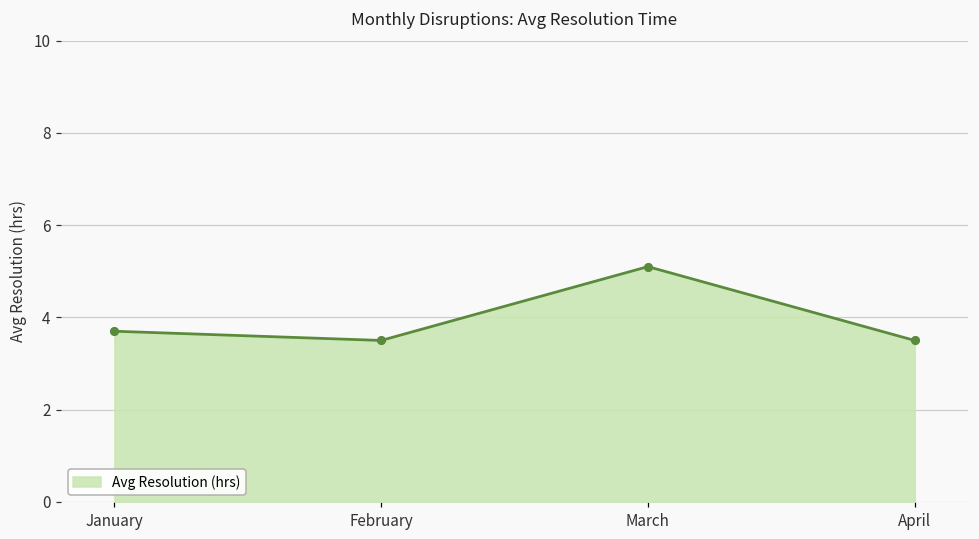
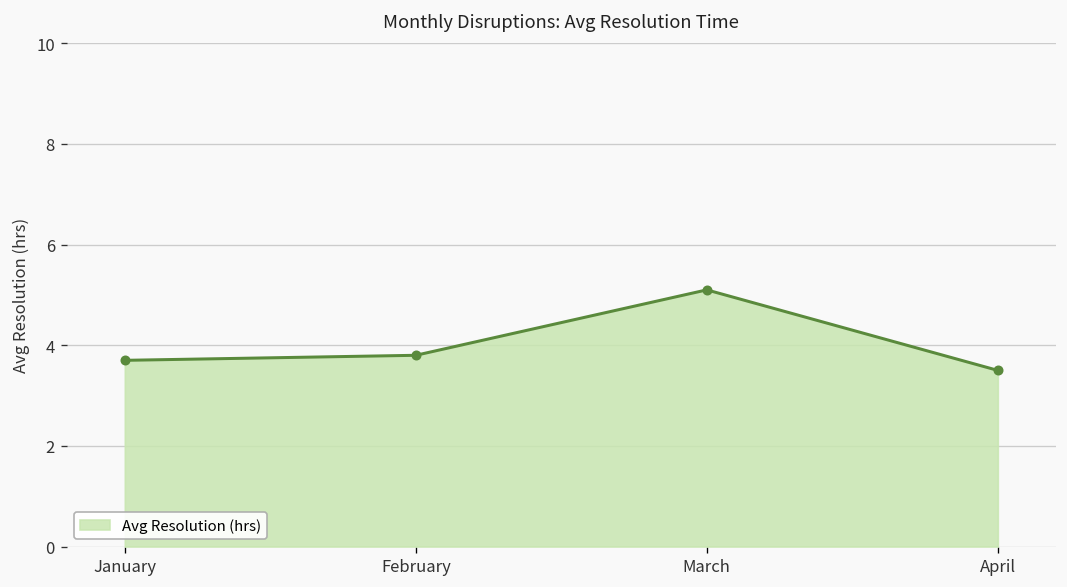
  {
    "January": 3.7,
-   "February": 3.5,
+   "February": 3.8,
    "March": 5.1,
    "April": 3.5
  }
